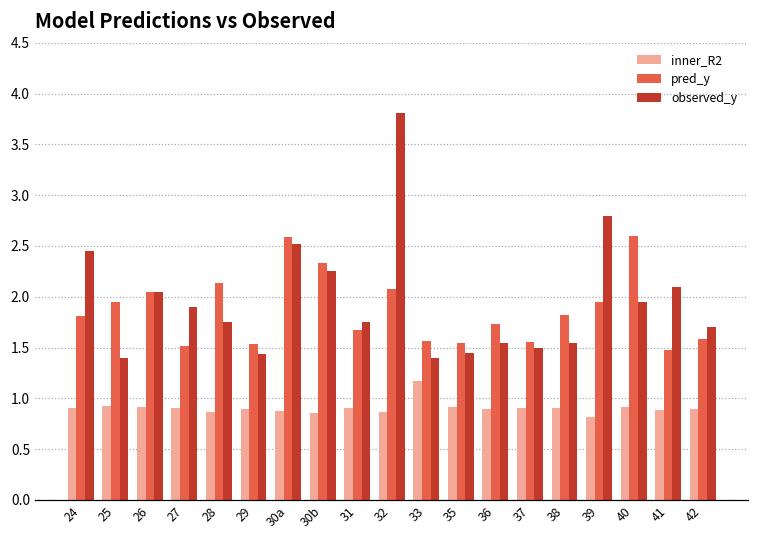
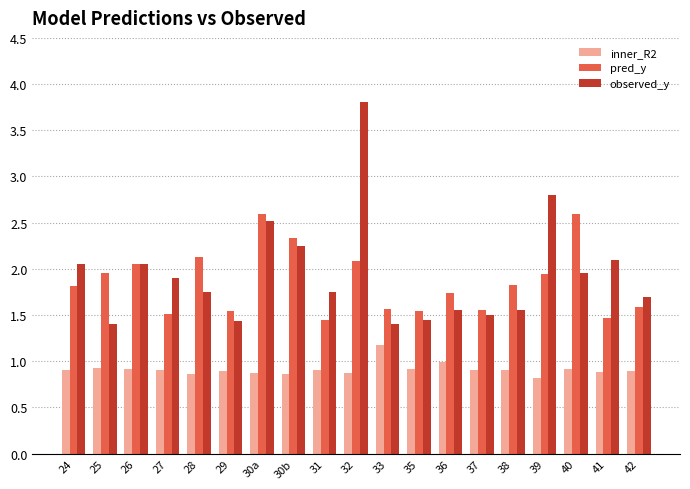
  {
    "inner_R2": {
      "24": 0.9,
      "25": 0.9,
      "26": 0.9,
      "27": 0.9,
      "28": 0.9,
      "29": 0.9,
      "30a": 0.9,
      "30b": 0.9,
      "31": 0.9,
      "32": 0.9,
      "33": 1.2,
      "35": 0.9,
-     "36": 0.9,
+     "36": 1.0,
      "37": 0.9,
      "38": 0.9,
      "39": 0.8,
      "40": 0.9,
      "41": 0.9,
      "42": 0.9
    },
    "pred_y": {
      "24": 1.8,
      "25": 2.0,
      "26": 2.1,
      "27": 1.5,
      "28": 2.1,
      "29": 1.5,
      "30a": 2.6,
      "30b": 2.3,
-     "31": 1.7,
+     "31": 1.4,
      "32": 2.1,
      "33": 1.6,
      "35": 1.5,
      "36": 1.7,
      "37": 1.6,
      "38": 1.8,
      "39": 1.9,
      "40": 2.6,
      "41": 1.5,
      "42": 1.6
    },
    "observed_y": {
-     "24": 2.5,
+     "24": 2.1,
      "25": 1.4,
      "26": 2.1,
      "27": 1.9,
      "28": 1.8,
      "29": 1.4,
      "30a": 2.5,
      "30b": 2.3,
      "31": 1.8,
      "32": 3.8,
      "33": 1.4,
      "35": 1.5,
      "36": 1.6,
      "37": 1.5,
      "38": 1.6,
      "39": 2.8,
      "40": 2.0,
      "41": 2.1,
      "42": 1.7
    }
  }
